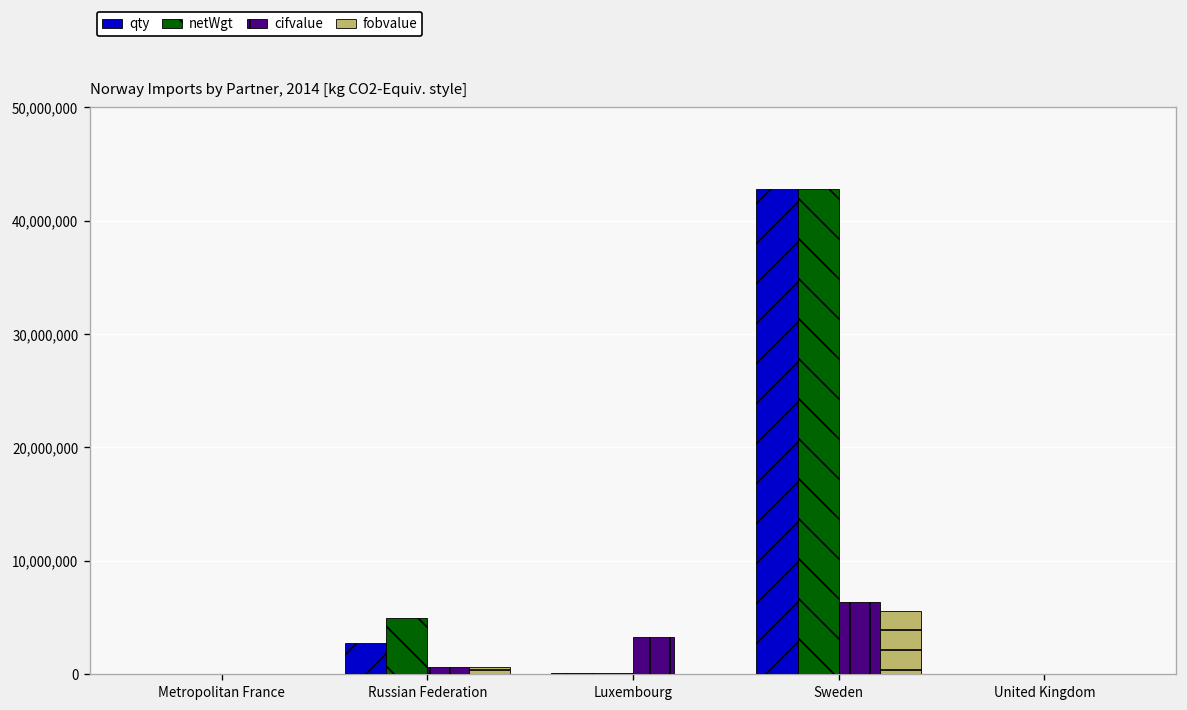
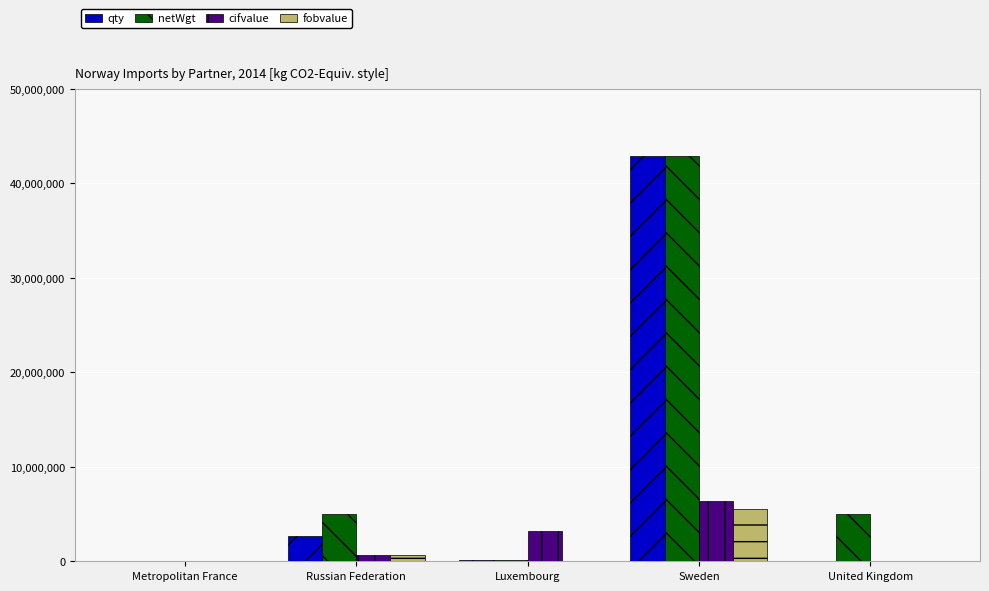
  {
    "qty": {
      "Russian Federation": "3,000,000",
      "Sweden": "43,000,000"
    },
    "netWgt": {
      "Russian Federation": "5,000,000",
      "Sweden": "43,000,000",
-     "United Kingdom": "0"
+     "United Kingdom": "5,000,000"
    },
    "cifvalue": {
      "Russian Federation": "1,000,000",
      "Luxembourg": "3,000,000",
      "Sweden": "6,000,000"
    },
    "fobvalue": {
      "Russian Federation": "1,000,000",
      "Sweden": "6,000,000"
    }
  }
